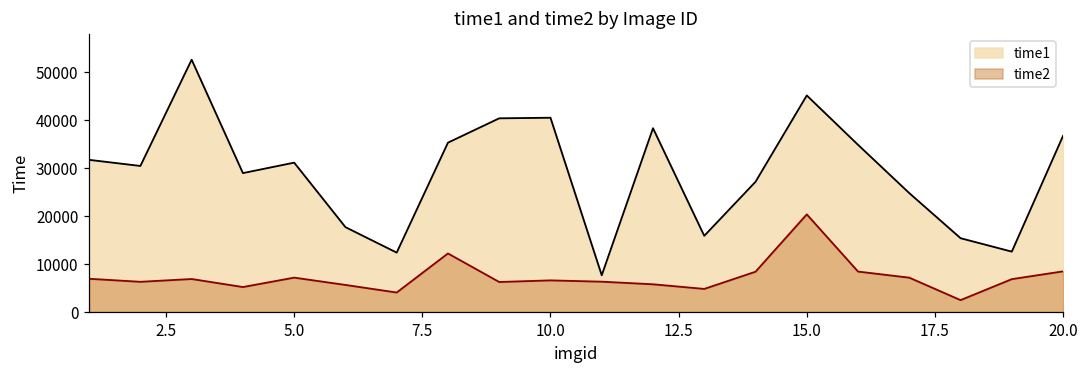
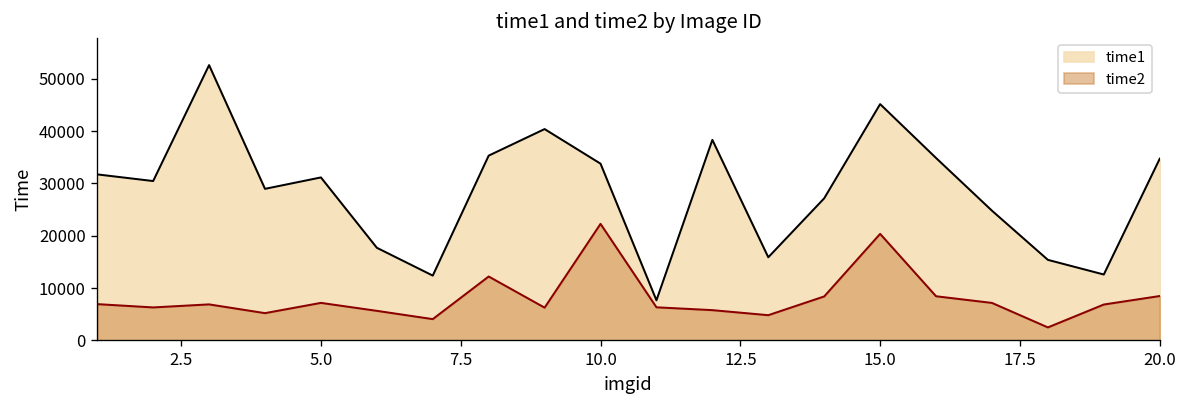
  {
    "time1": {
      "5.0": 31000,
-     "10.0": 41000,
+     "10.0": 34000,
      "15.0": 45000,
-     "20.0": 37000
+     "20.0": 35000
    },
    "time2": {
      "5.0": 7000,
-     "10.0": 7000,
+     "10.0": 22000,
      "15.0": 20000,
      "20.0": 8000
    }
  }
